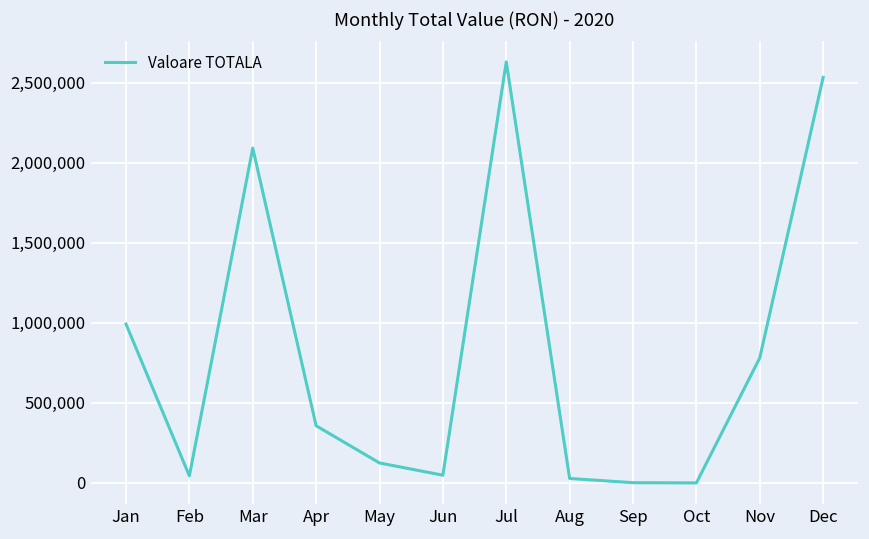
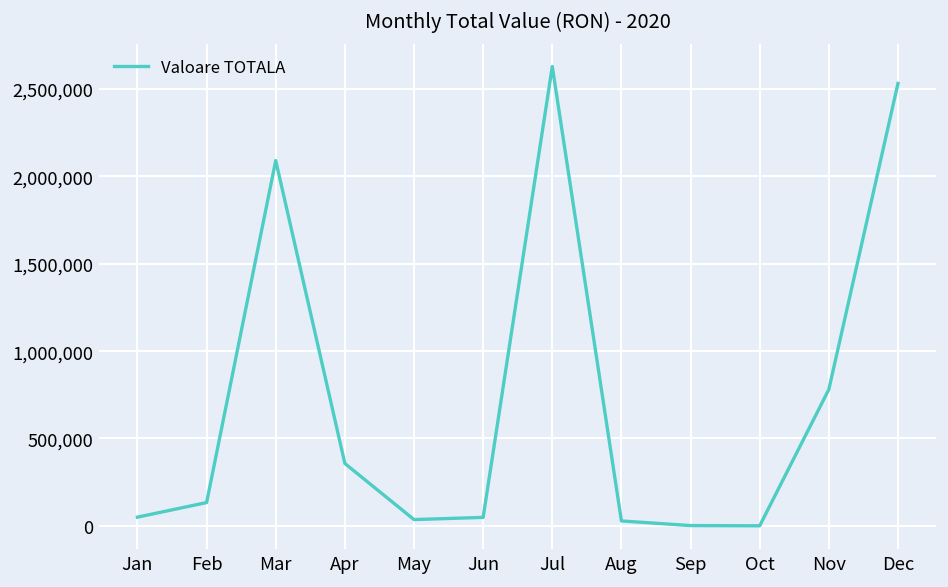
  {
-   "Jan": "990,000",
-   "Feb": "40,000",
+   "Jan": "50,000",
+   "Feb": "130,000",
    "Mar": "2,090,000",
    "Apr": "360,000",
-   "May": "120,000",
+   "May": "40,000",
    "Jun": "50,000",
    "Jul": "2,630,000",
    "Aug": "30,000",
    "Sep": "0",
    "Oct": "0",
    "Nov": "780,000",
    "Dec": "2,530,000"
  }
